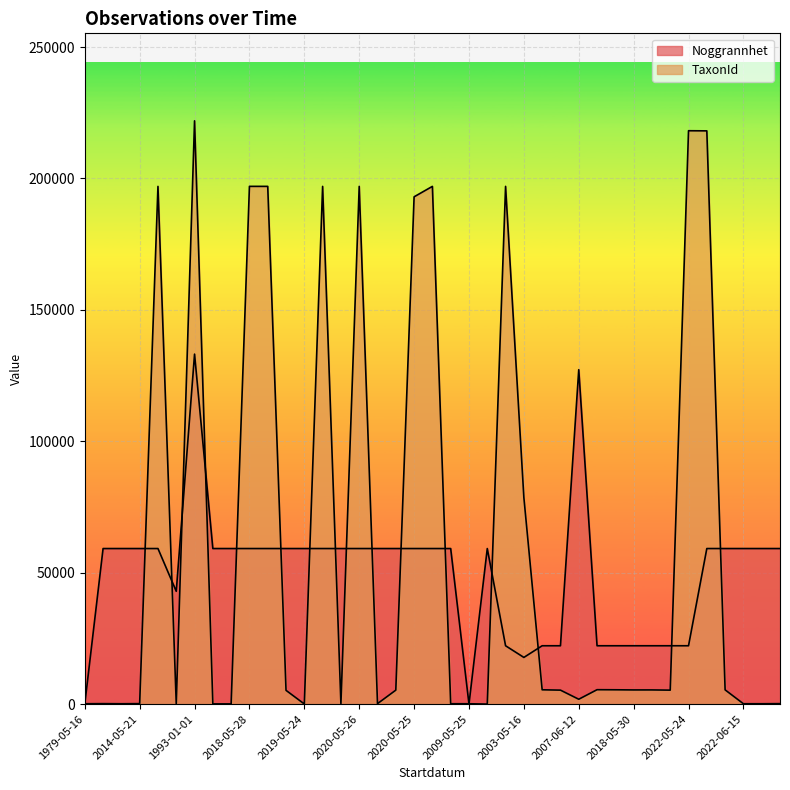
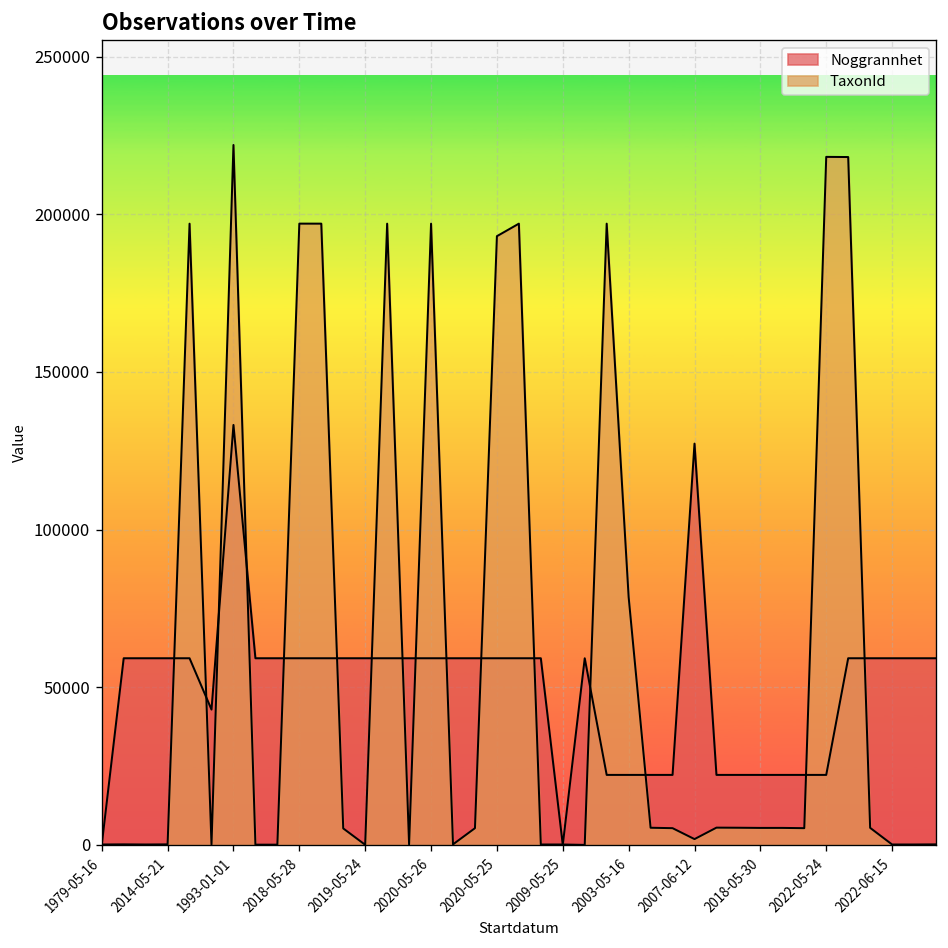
  {
    "Noggrannhet": {
      "1993-01-01": 133000,
-     "2003-05-16": 18000,
+     "2003-05-16": 22000,
      "2007-06-12": 127000
    },
    "TaxonId": {
      "1993-01-01": 222000,
      "2003-05-16": 79000,
      "2007-06-12": 2000
    }
  }
